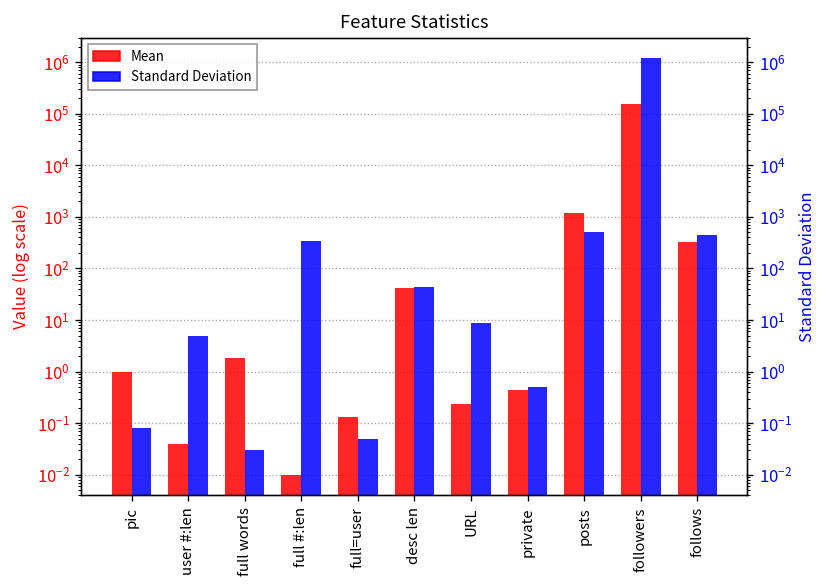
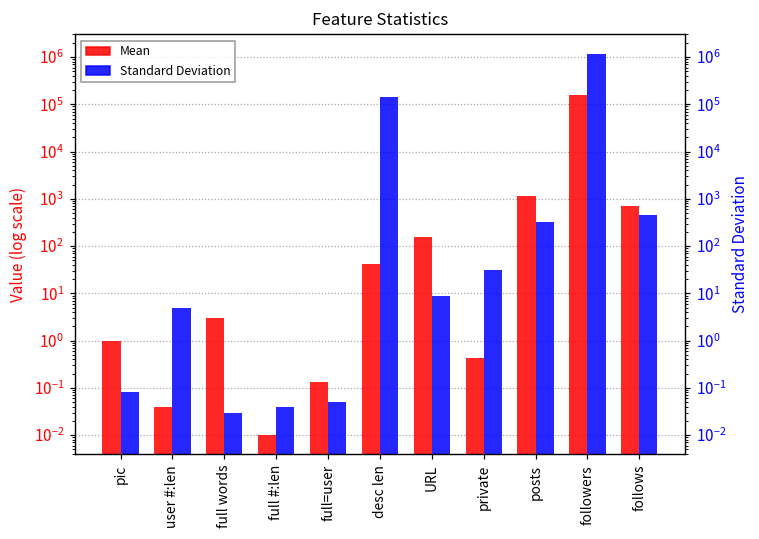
  {
    "Mean": {
      "pic": 1.0,
      "user #:len": 0.04,
-     "full words": 1.8,
+     "full words": 3,
      "full #:len": 0.010,
      "full=user": 0.13,
      "desc len": 40,
-     "URL": 0.2,
+     "URL": 160,
      "private": 0.4,
      "posts": 1200,
      "followers": 160000,
-     "follows": 300
+     "follows": 700
    },
    "Standard Deviation": {
      "pic": 0.08,
      "user #:len": 5,
      "full words": 0.03,
-     "full #:len": 300,
+     "full #:len": 0.04,
      "full=user": 0.05,
-     "desc len": 40,
+     "desc len": 140000,
      "URL": 9,
-     "private": 0.5,
-     "posts": 500,
+     "private": 30,
+     "posts": 300,
      "followers": 1200000,
      "follows": 500
    }
  }
